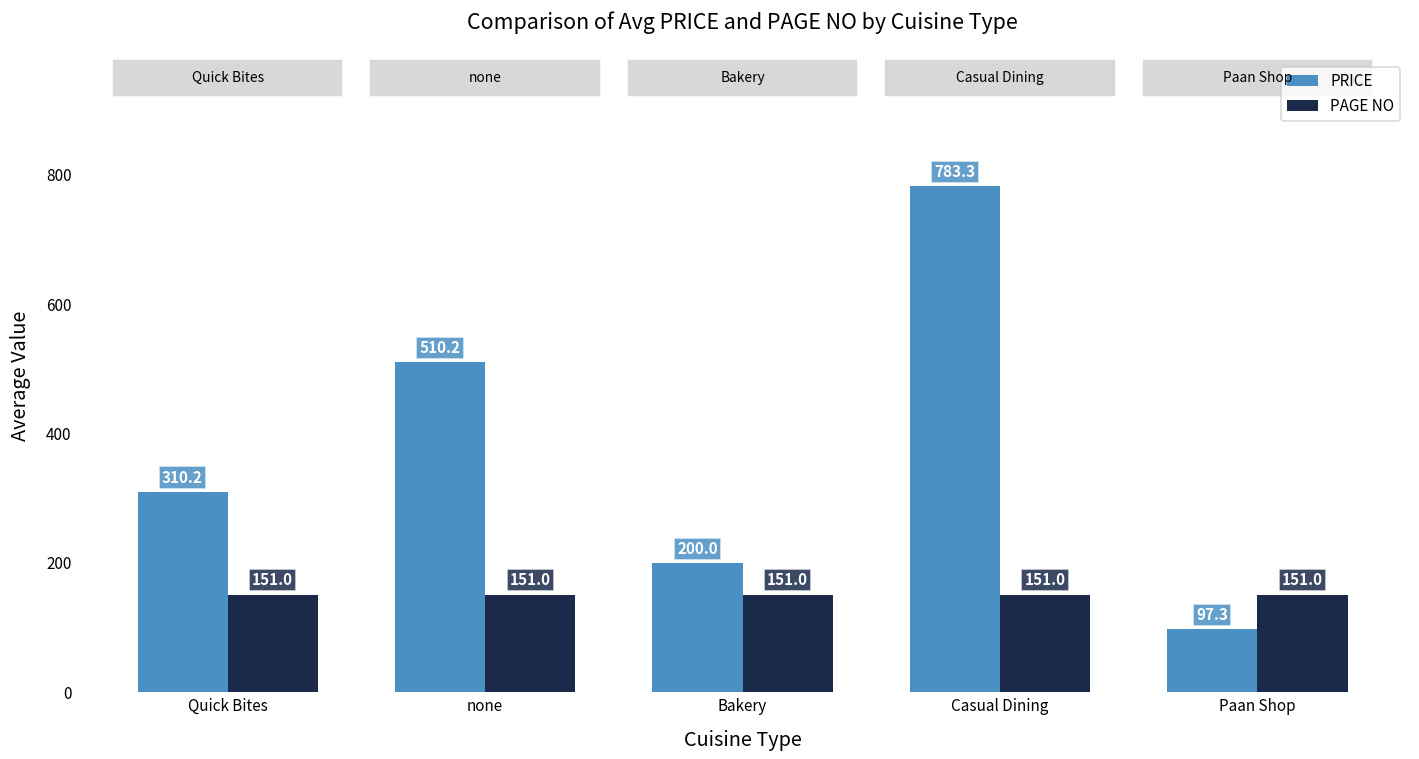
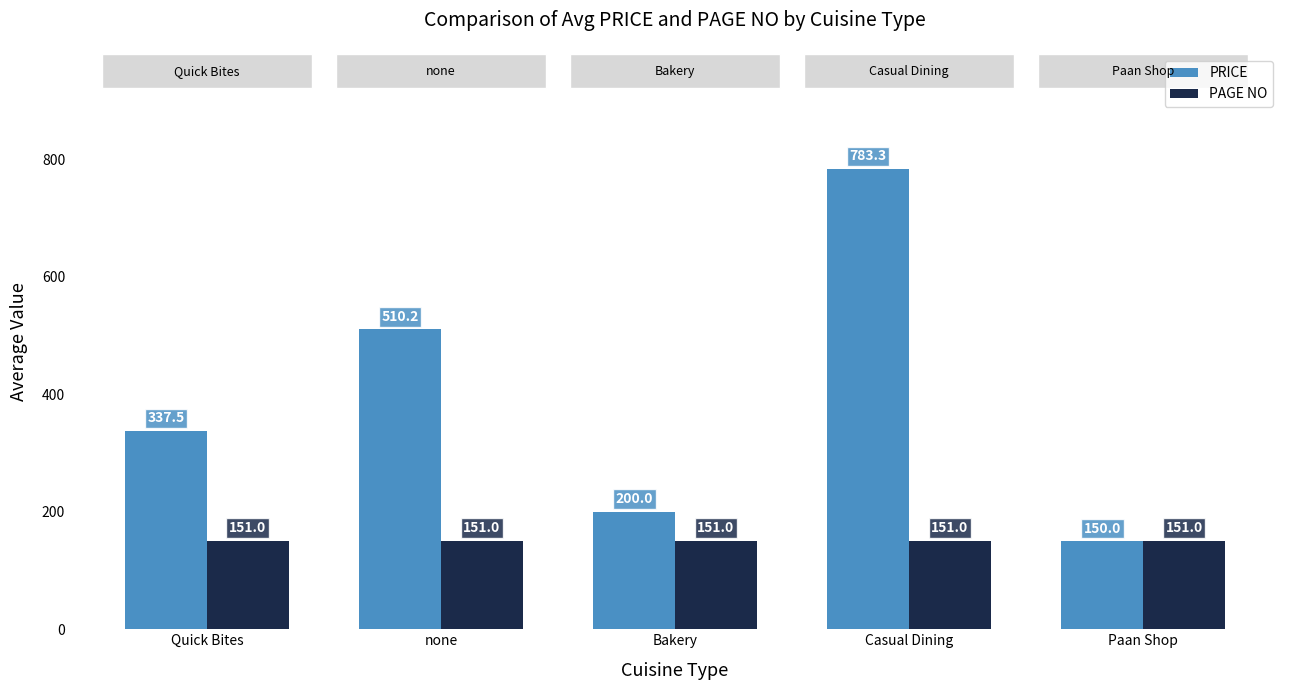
  {
    "PRICE": {
-     "Quick Bites": 310.2,
-     "Paan Shop": 97.3
+     "Quick Bites": 337.5,
+     "Paan Shop": 150.0
    }
  }
